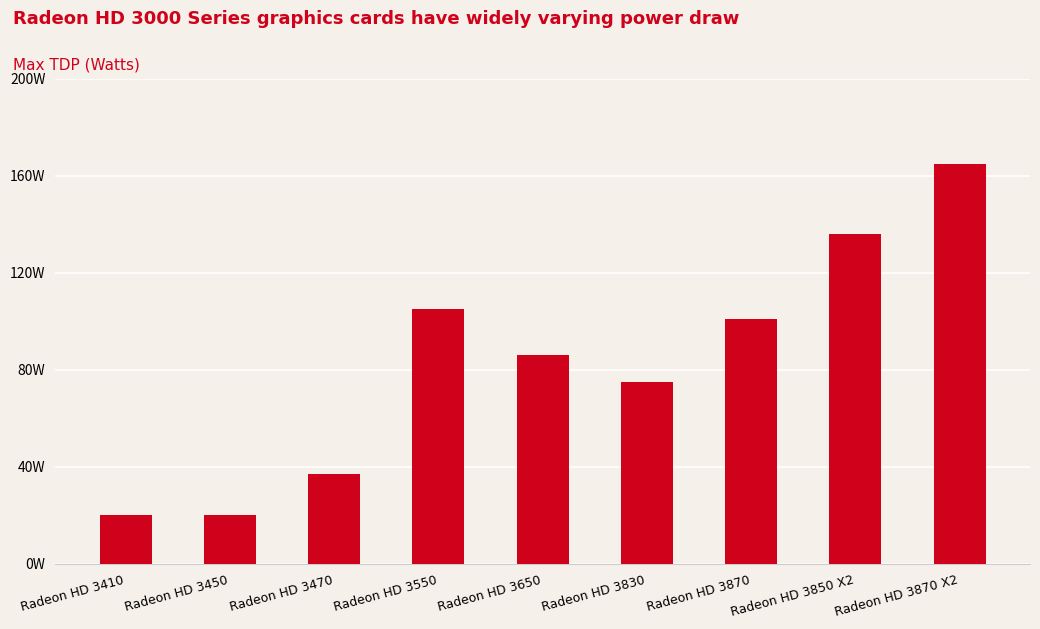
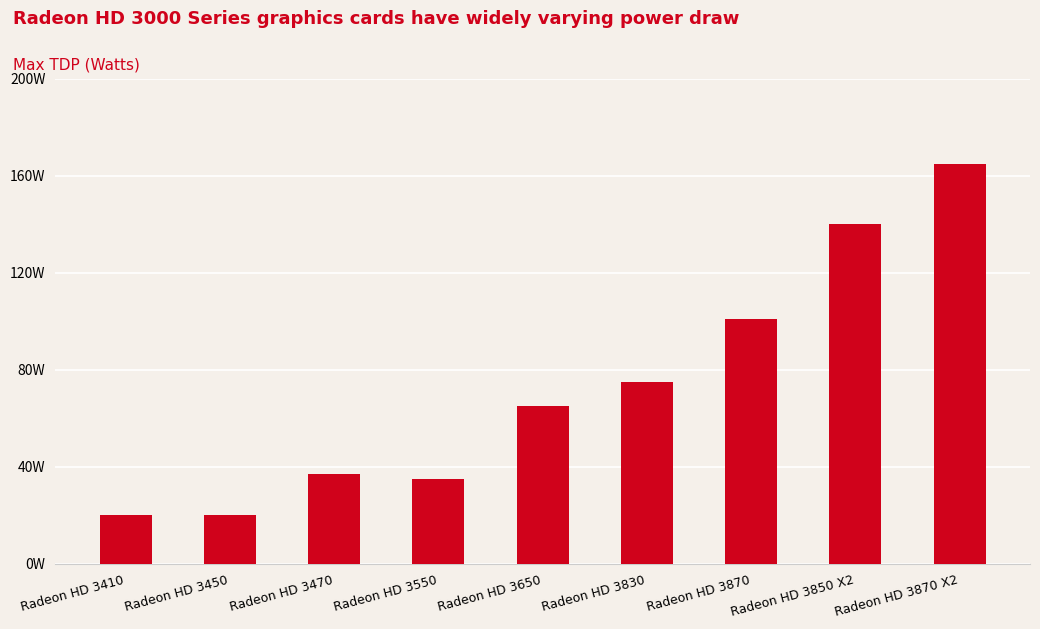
  {
    "Radeon HD 3410": "20W",
    "Radeon HD 3450": "20W",
    "Radeon HD 3470": "37W",
-   "Radeon HD 3550": "105W",
-   "Radeon HD 3650": "86W",
+   "Radeon HD 3550": "35W",
+   "Radeon HD 3650": "65W",
    "Radeon HD 3830": "75W",
    "Radeon HD 3870": "101W",
-   "Radeon HD 3850 X2": "136W",
+   "Radeon HD 3850 X2": "140W",
    "Radeon HD 3870 X2": "165W"
  }
